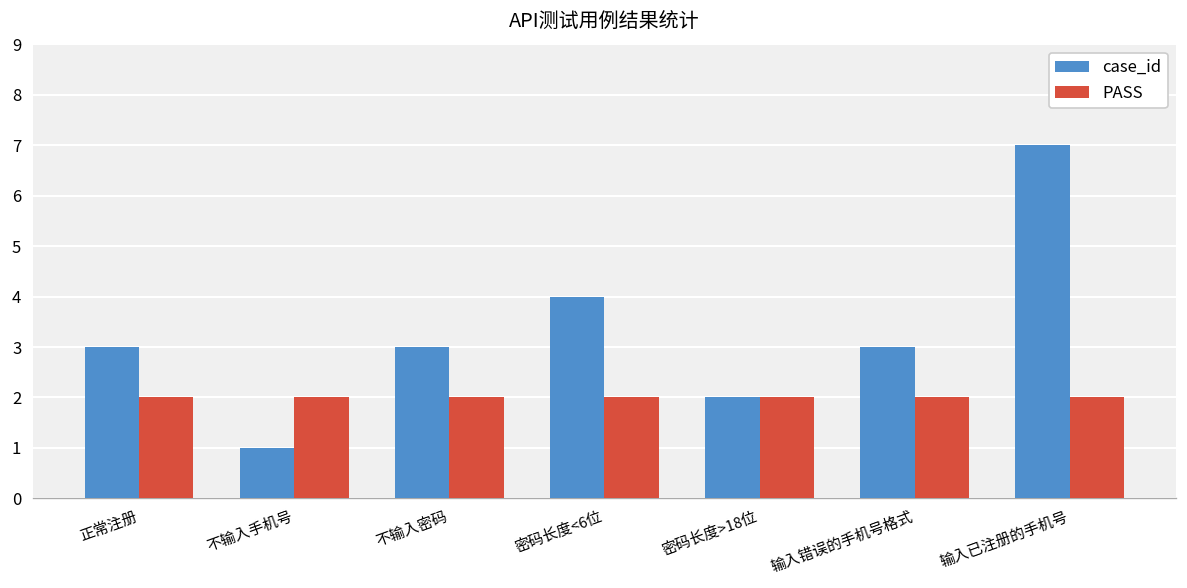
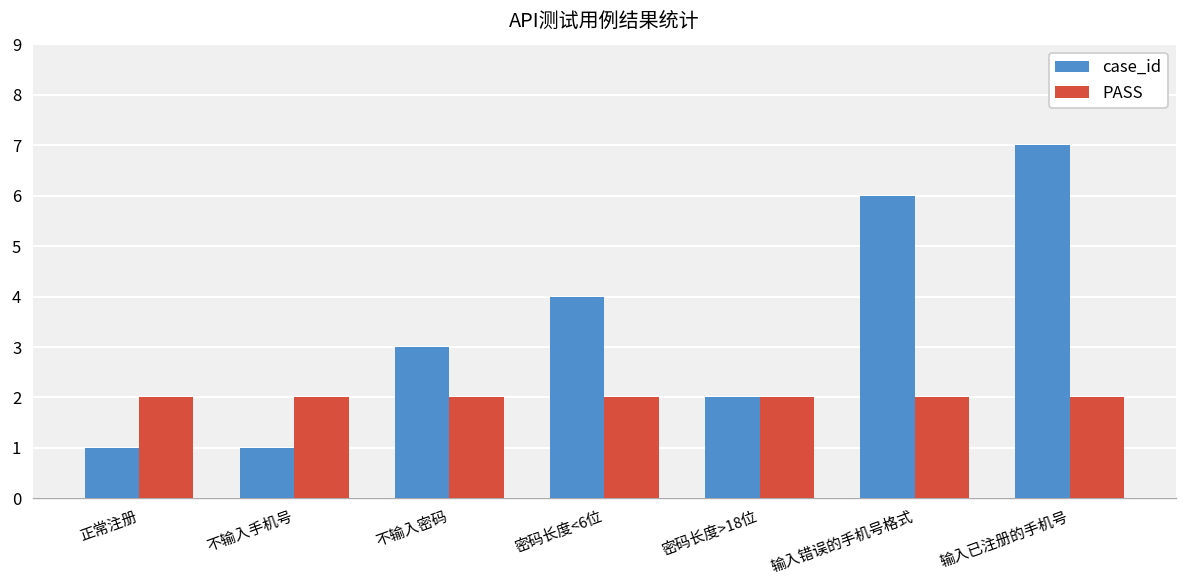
  {
    "case_id": {
-     "正常注册": 3,
+     "正常注册": 1,
      "不输入手机号": 1,
      "不输入密码": 3,
      "密码长度<6位": 4,
      "密码长度>18位": 2,
-     "输入错误的手机号格式": 3,
+     "输入错误的手机号格式": 6,
      "输入已注册的手机号": 7
    },
    "PASS": {
      "正常注册": 2,
      "不输入手机号": 2,
      "不输入密码": 2,
      "密码长度<6位": 2,
      "密码长度>18位": 2,
      "输入错误的手机号格式": 2,
      "输入已注册的手机号": 2
    }
  }
